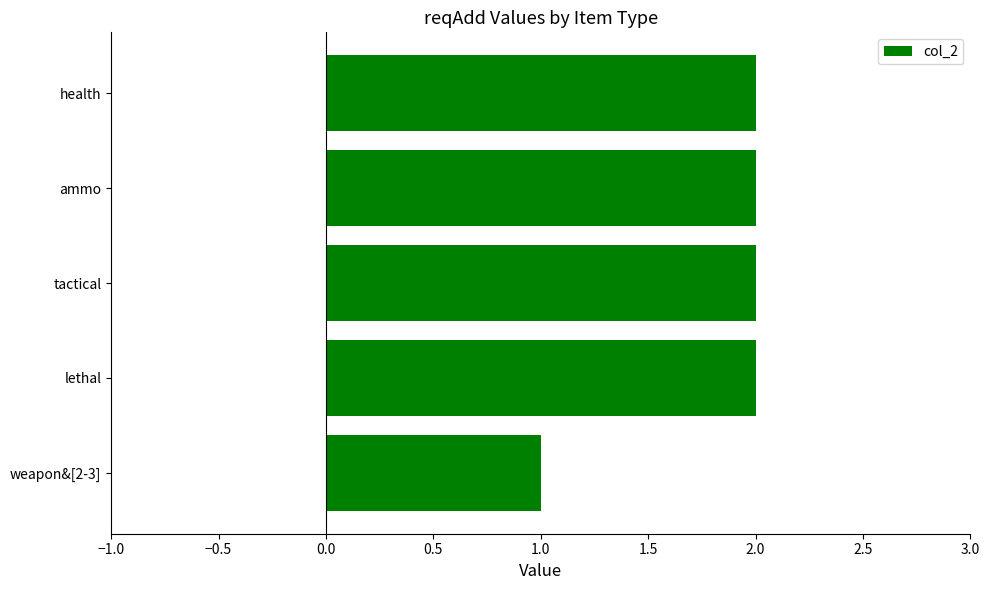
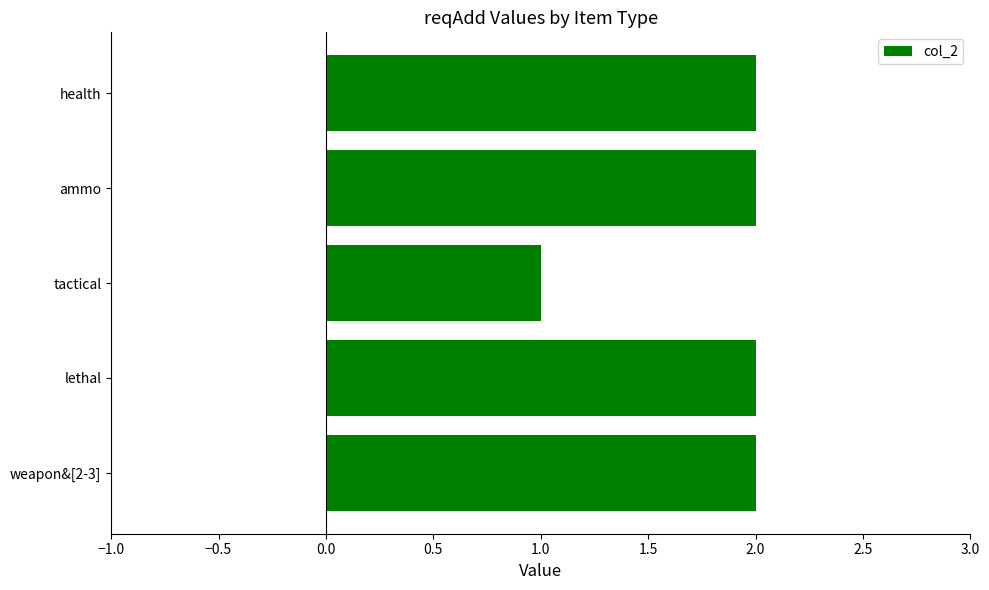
  {
    "health": 2,
    "ammo": 2,
-   "tactical": 2,
+   "tactical": 1,
    "lethal": 2,
-   "weapon&[2-3]": 1
+   "weapon&[2-3]": 2
  }
